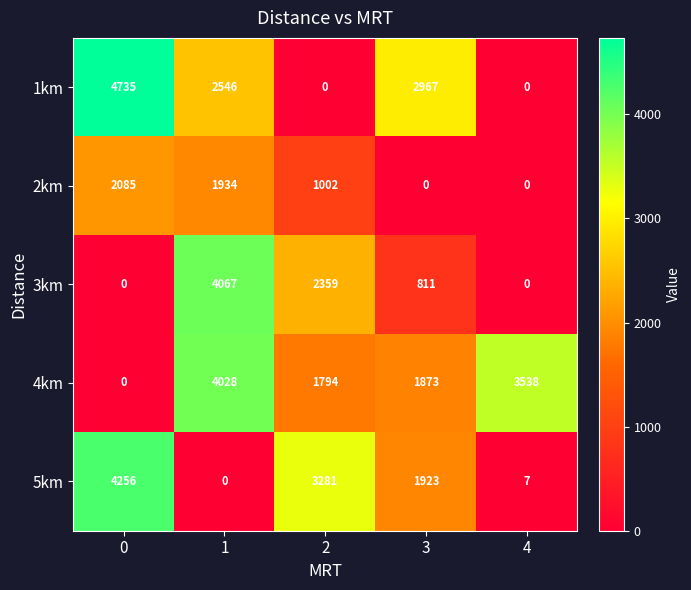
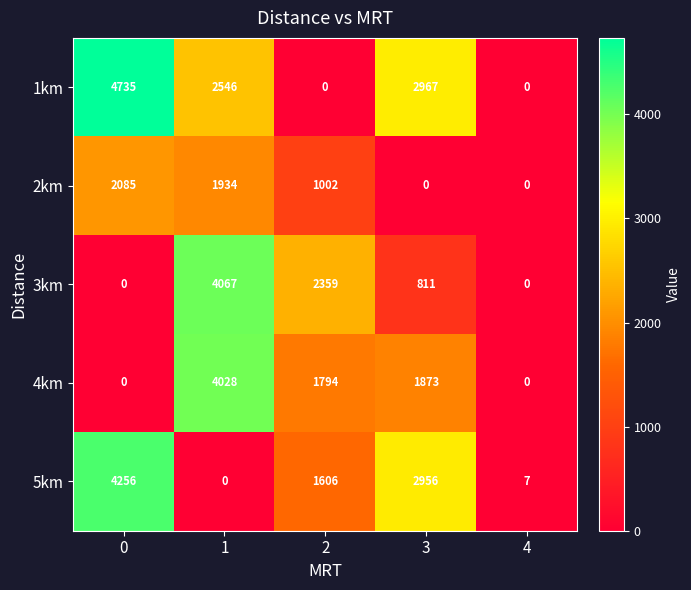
  {
    "1km": {
      "0": 4735,
      "1": 2546,
      "2": 0,
      "3": 2967,
      "4": 0
    },
    "2km": {
      "0": 2085,
      "1": 1934,
      "2": 1002,
      "3": 0,
      "4": 0
    },
    "3km": {
      "0": 0,
      "1": 4067,
      "2": 2359,
      "3": 811,
      "4": 0
    },
    "4km": {
      "0": 0,
      "1": 4028,
      "2": 1794,
      "3": 1873,
-     "4": 3538
+     "4": 0
    },
    "5km": {
      "0": 4256,
      "1": 0,
-     "2": 3281,
-     "3": 1923,
+     "2": 1606,
+     "3": 2956,
      "4": 7
    }
  }
